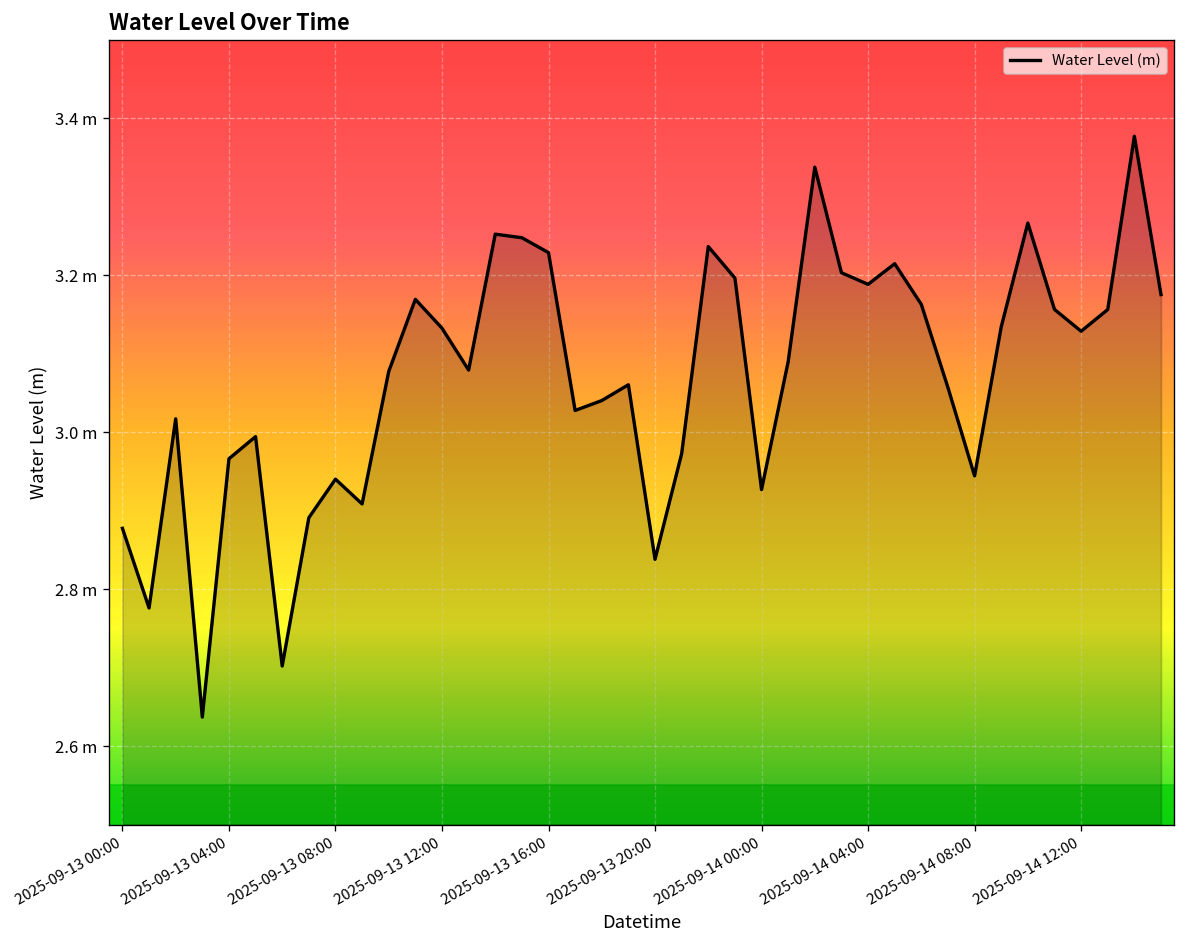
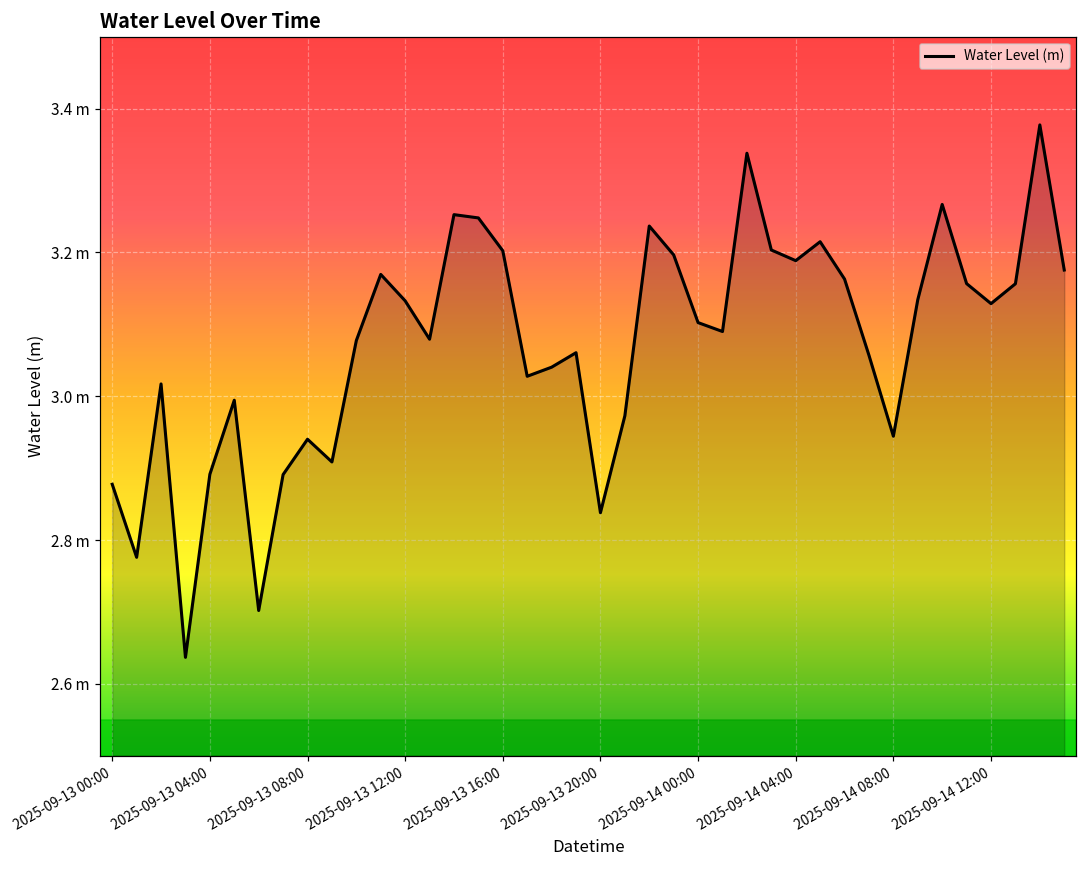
  {
    "2025-09-13 00:00": "2.88 m",
-   "2025-09-13 04:00": "2.97 m",
+   "2025-09-13 04:00": "2.89 m",
    "2025-09-13 08:00": "2.94 m",
    "2025-09-13 12:00": "3.13 m",
-   "2025-09-13 16:00": "3.23 m",
+   "2025-09-13 16:00": "3.20 m",
    "2025-09-13 20:00": "2.84 m",
-   "2025-09-14 00:00": "2.93 m",
+   "2025-09-14 00:00": "3.10 m",
    "2025-09-14 04:00": "3.19 m",
    "2025-09-14 08:00": "2.94 m",
    "2025-09-14 12:00": "3.13 m"
  }
